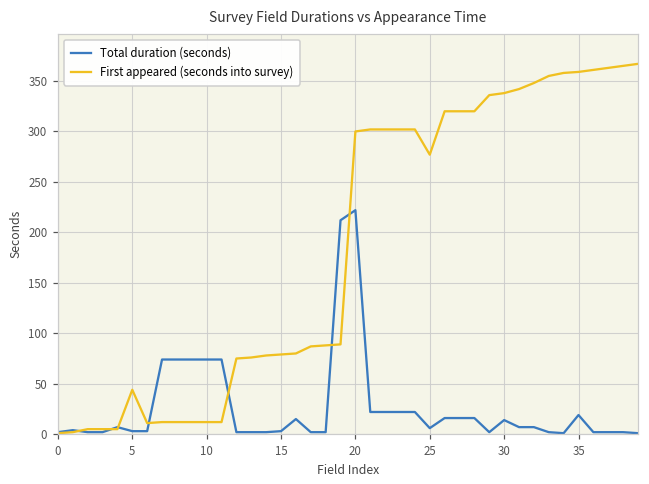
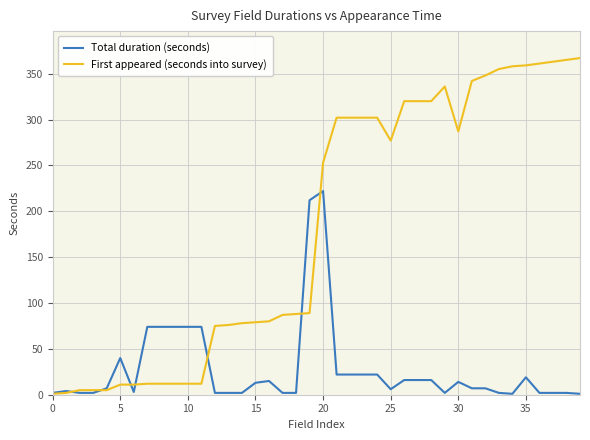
  {
    "Total duration (seconds)": {
-     "5": 0,
+     "5": 40,
      "10": 70,
-     "15": 0,
+     "15": 10,
      "20": 220,
      "25": 10,
      "30": 10,
      "35": 20
    },
    "First appeared (seconds into survey)": {
-     "5": 40,
+     "5": 10,
      "10": 10,
      "15": 80,
-     "20": 300,
+     "20": 250,
      "25": 280,
-     "30": 340,
+     "30": 290,
      "35": 360
    }
  }
